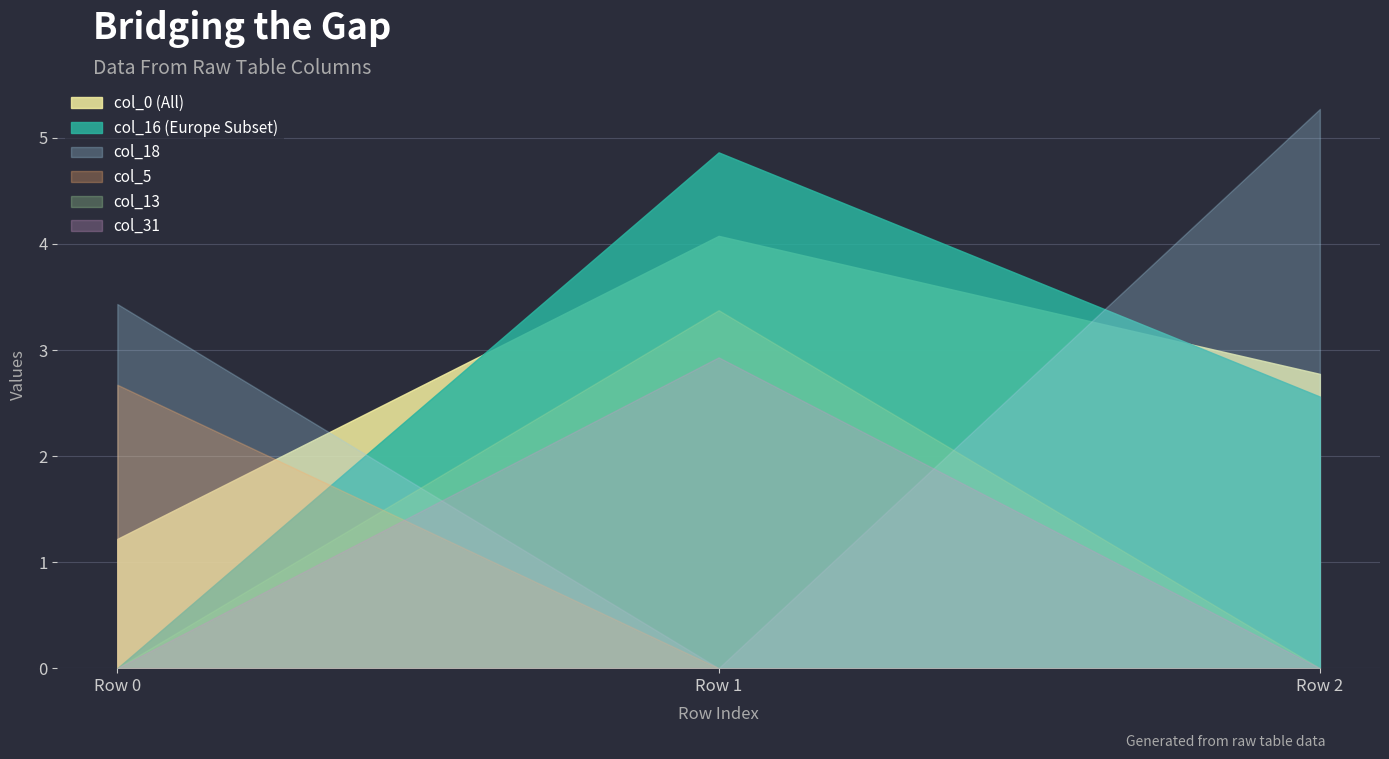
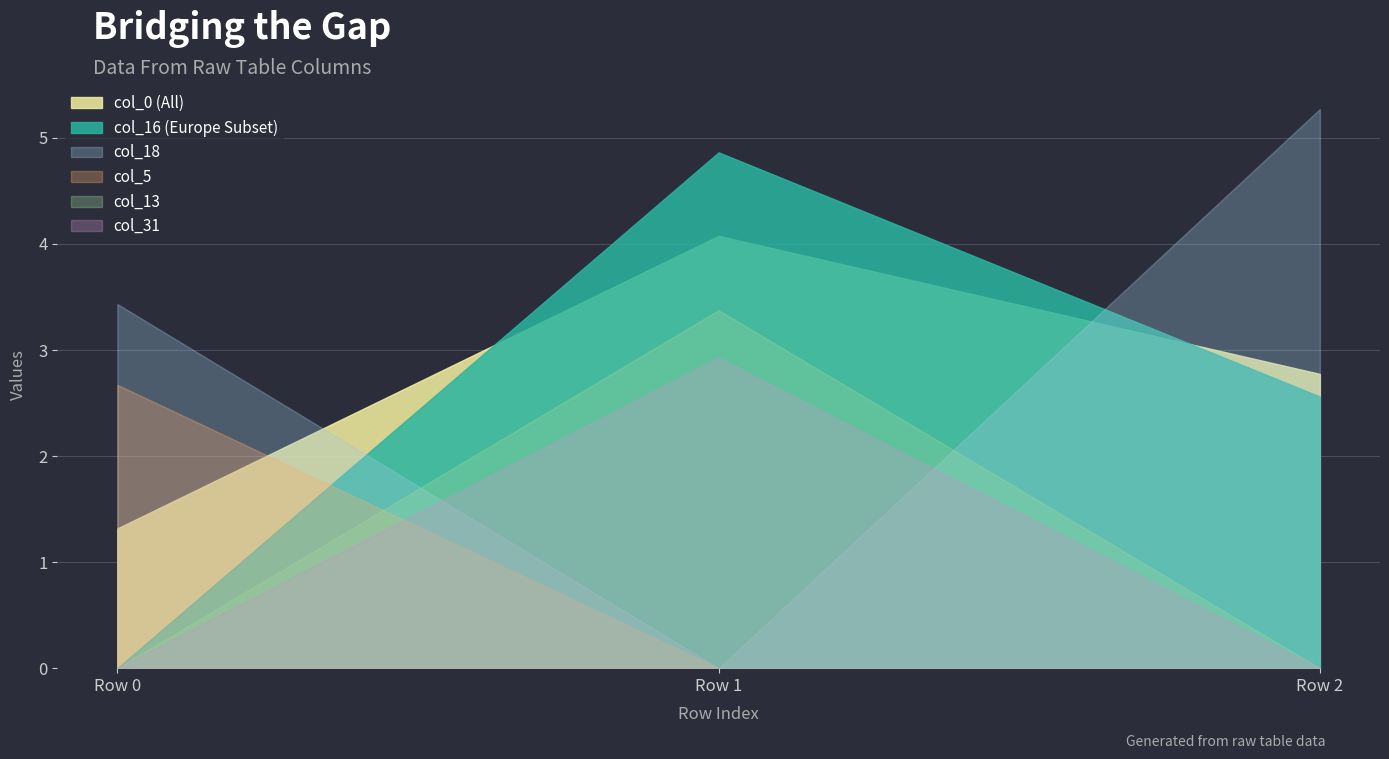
  {
    "col_0 (All)": {
-     "Row 0": 1.22,
+     "Row 0": 1.32,
      "Row 1": 4.08,
      "Row 2": 2.77
    },
    "col_16 (Europe Subset)": {
      "Row 1": 4.86,
      "Row 2": 2.56
    }
  }
